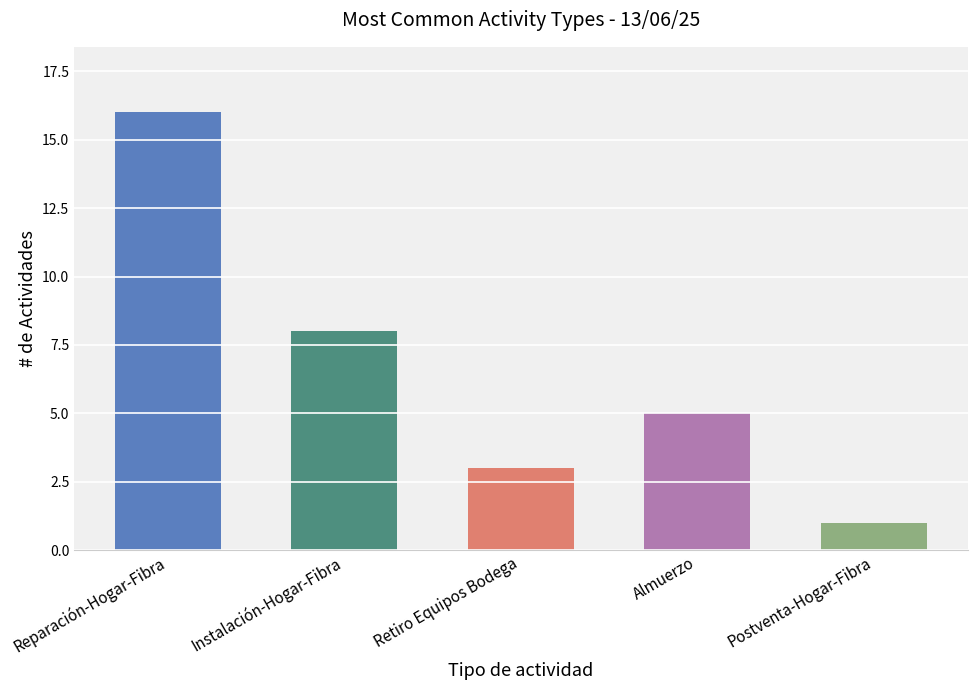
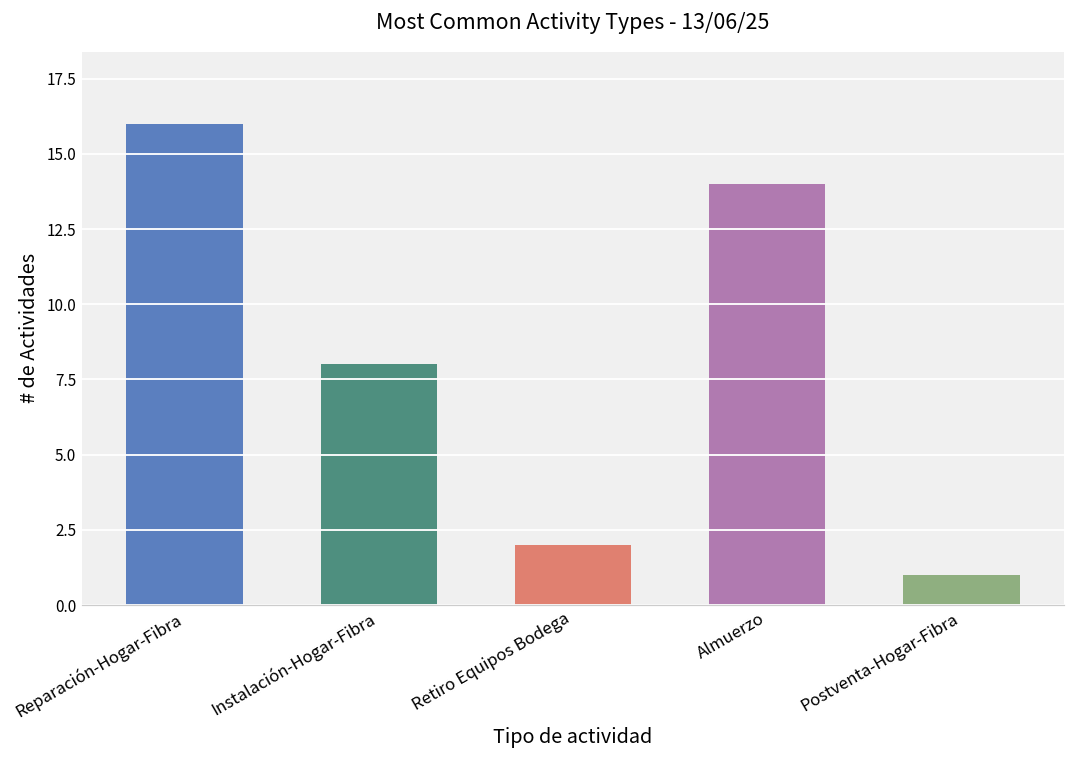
  {
    "Reparación-Hogar-Fibra": 16,
    "Instalación-Hogar-Fibra": 8,
-   "Retiro Equipos Bodega": 3,
-   "Almuerzo": 5,
+   "Retiro Equipos Bodega": 2,
+   "Almuerzo": 14,
    "Postventa-Hogar-Fibra": 1
  }
